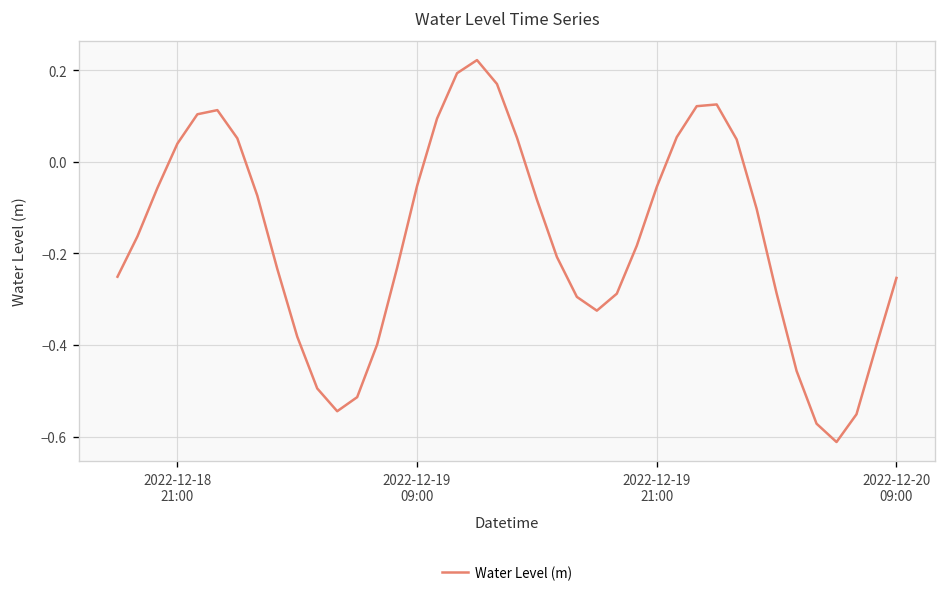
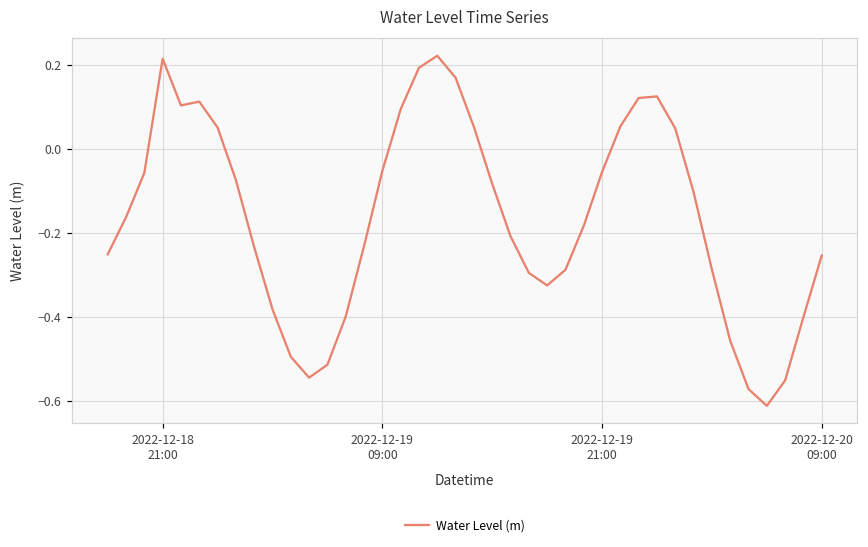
  {
-   "2022-12-18 21:00": 0.04,
+   "2022-12-18 21:00": 0.22,
    "2022-12-19 09:00": -0.05,
    "2022-12-19 21:00": -0.05,
    "2022-12-20 09:00": -0.25
  }
